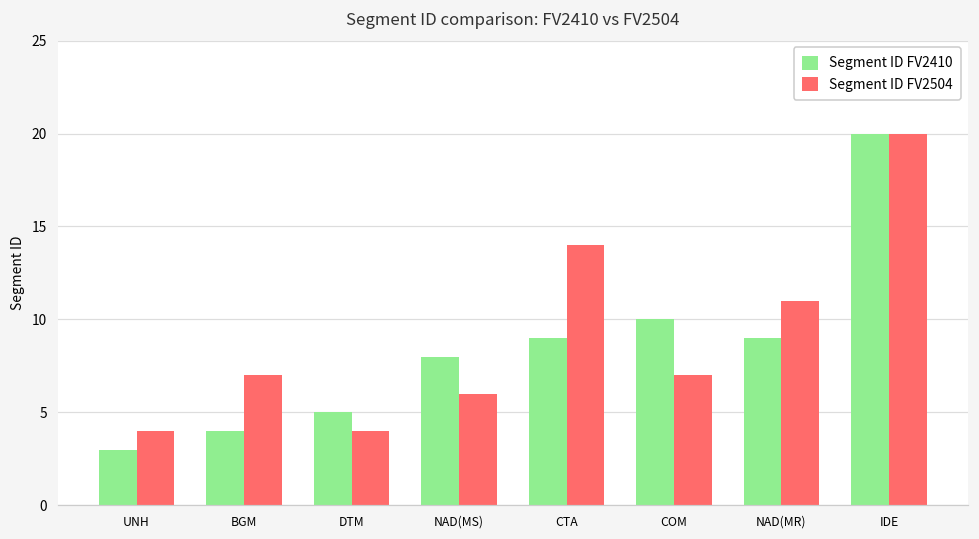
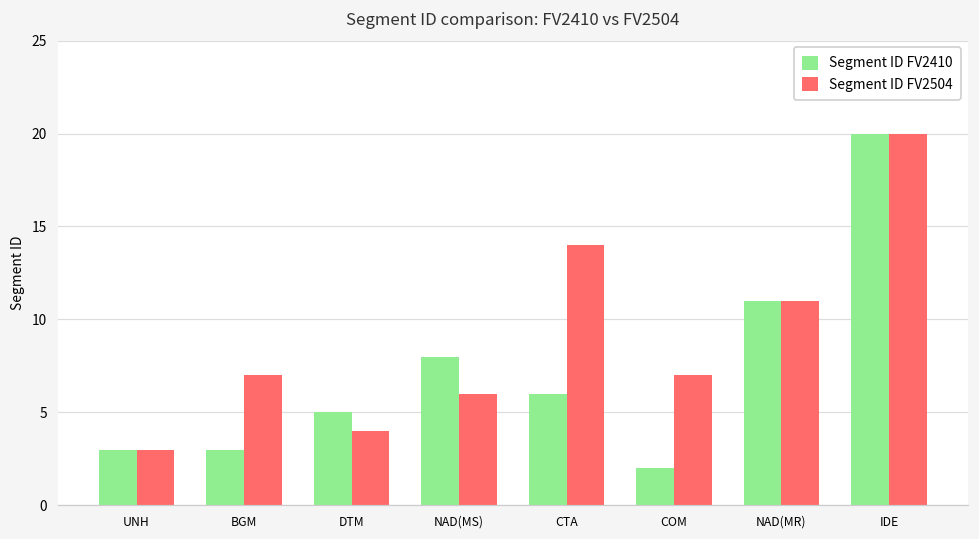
  {
    "Segment ID FV2410": {
      "UNH": 3,
-     "BGM": 4,
+     "BGM": 3,
      "DTM": 5,
      "NAD(MS)": 8,
-     "CTA": 9,
-     "COM": 10,
-     "NAD(MR)": 9,
+     "CTA": 6,
+     "COM": 2,
+     "NAD(MR)": 11,
      "IDE": 20
    },
    "Segment ID FV2504": {
-     "UNH": 4,
+     "UNH": 3,
      "BGM": 7,
      "DTM": 4,
      "NAD(MS)": 6,
      "CTA": 14,
      "COM": 7,
      "NAD(MR)": 11,
      "IDE": 20
    }
  }
